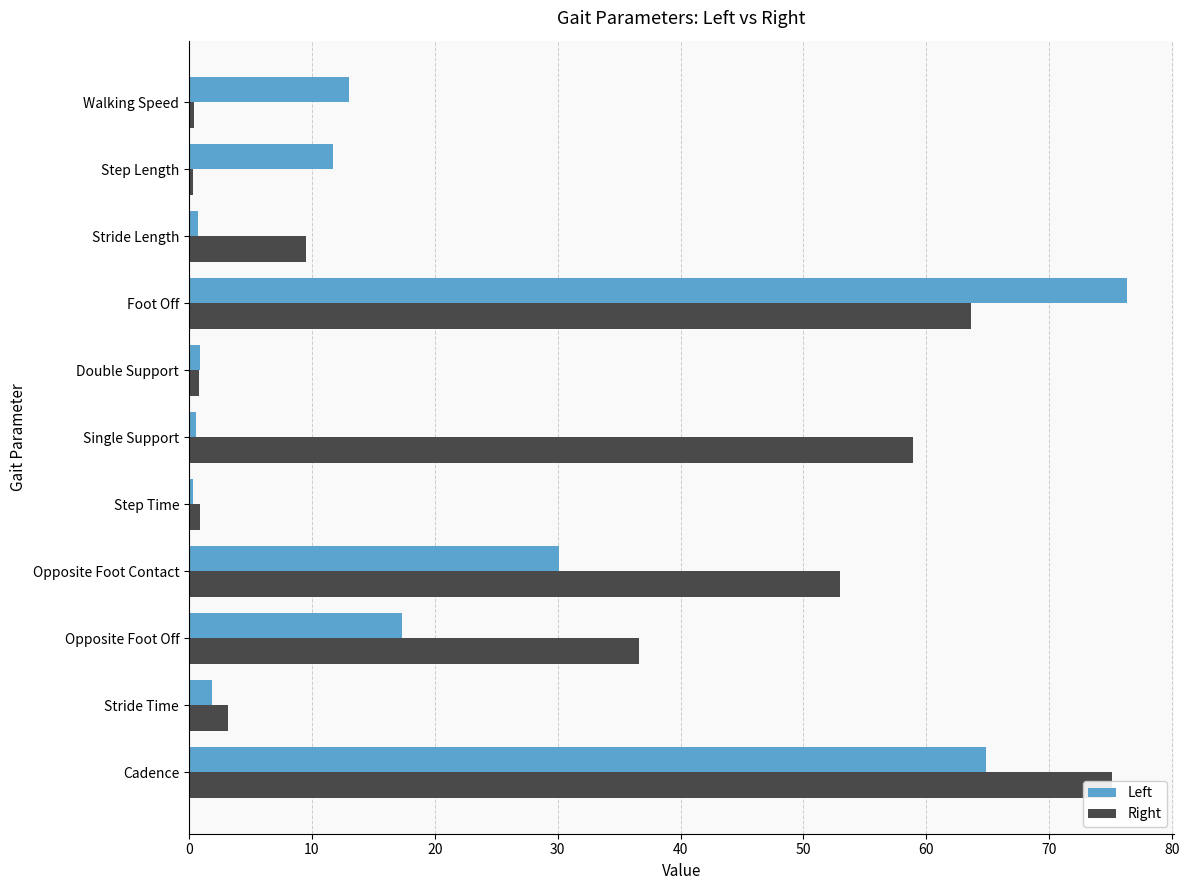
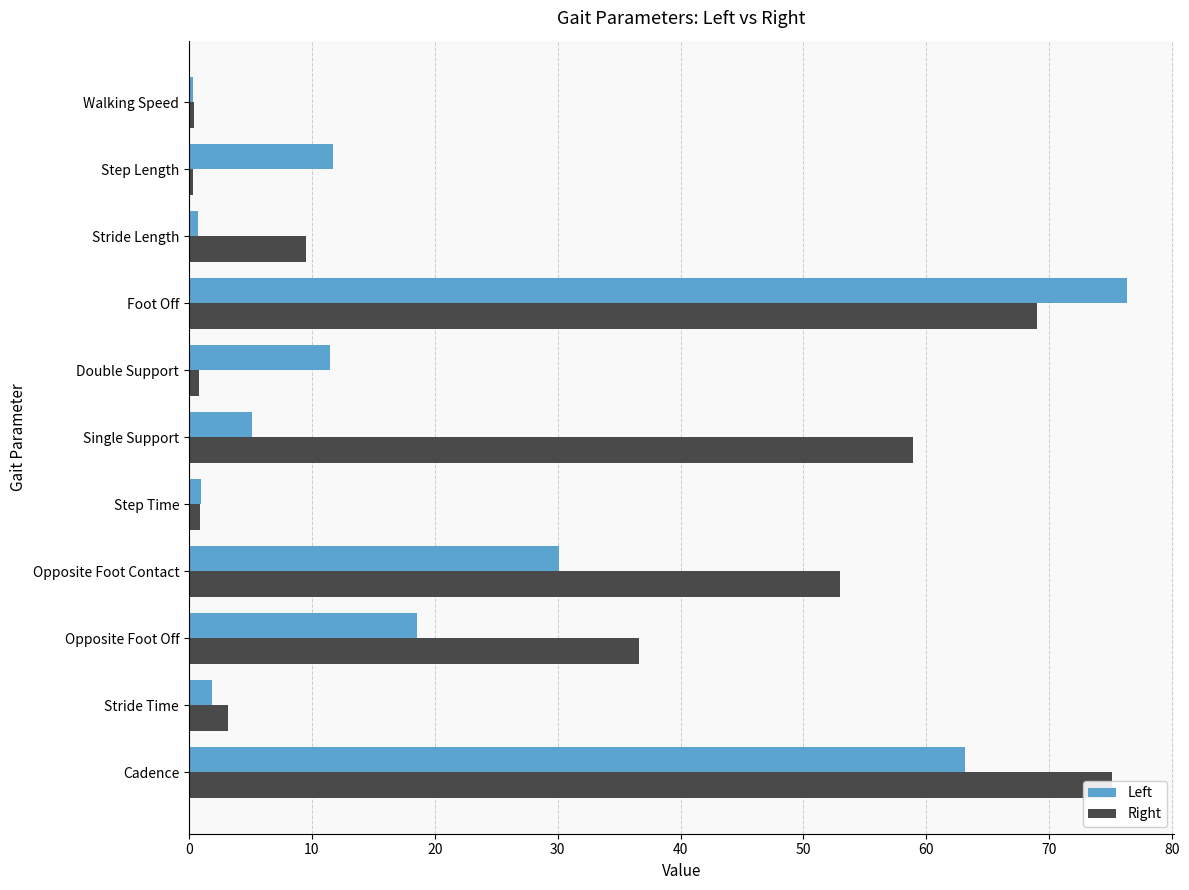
  {
    "Left": {
-     "Walking Speed": 13.0,
+     "Walking Speed": 0.4,
      "Step Length": 11.7,
      "Stride Length": 0.7,
      "Foot Off": 76.3,
-     "Double Support": 0.9,
-     "Single Support": 0.6,
-     "Step Time": 0.3,
+     "Double Support": 11.5,
+     "Single Support": 5.1,
+     "Step Time": 1.0,
      "Opposite Foot Contact": 30.1,
-     "Opposite Foot Off": 17.4,
+     "Opposite Foot Off": 18.6,
      "Stride Time": 1.9,
-     "Cadence": 64.8
+     "Cadence": 63.2
    },
    "Right": {
      "Walking Speed": 0.4,
      "Step Length": 0.3,
      "Stride Length": 9.5,
-     "Foot Off": 63.7,
+     "Foot Off": 69.0,
      "Double Support": 0.8,
      "Single Support": 58.9,
      "Step Time": 0.9,
      "Opposite Foot Contact": 52.9,
      "Opposite Foot Off": 36.6,
      "Stride Time": 3.2
    }
  }
